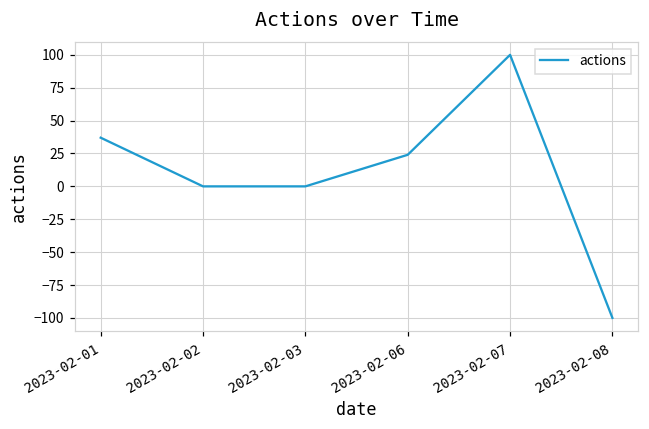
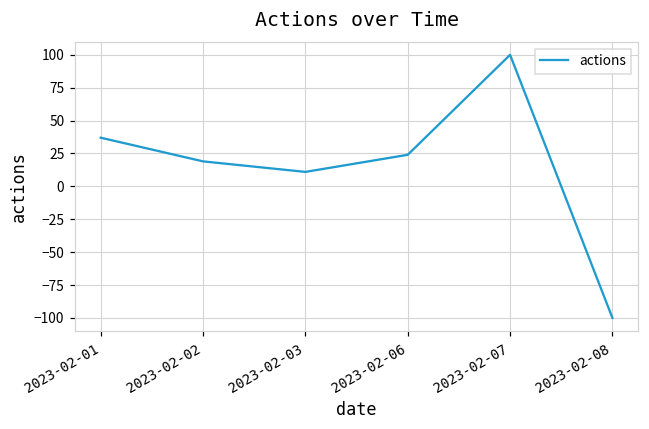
  {
    "2023-02-01": 37,
-   "2023-02-02": 0,
-   "2023-02-03": 0,
+   "2023-02-02": 19,
+   "2023-02-03": 11,
    "2023-02-06": 24,
    "2023-02-07": 100,
    "2023-02-08": -100
  }
